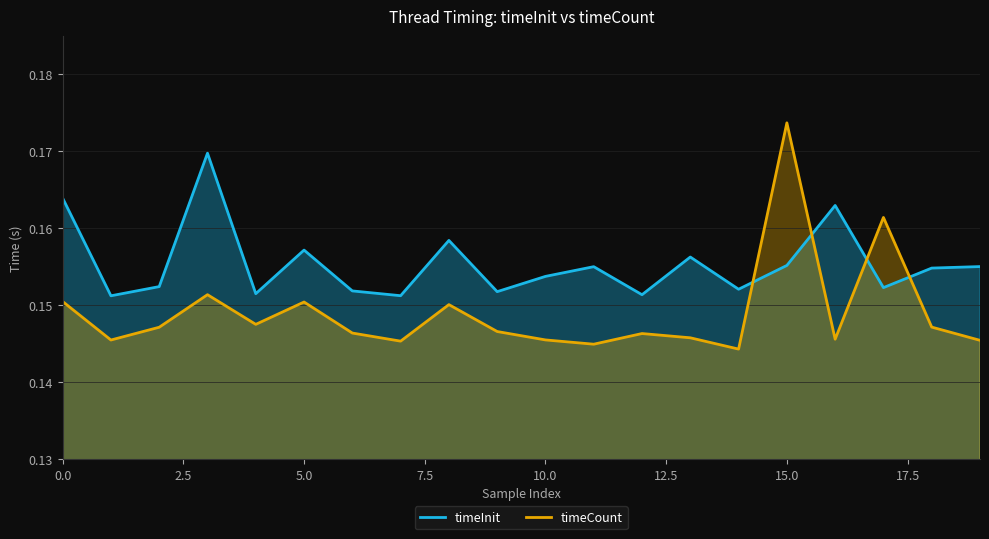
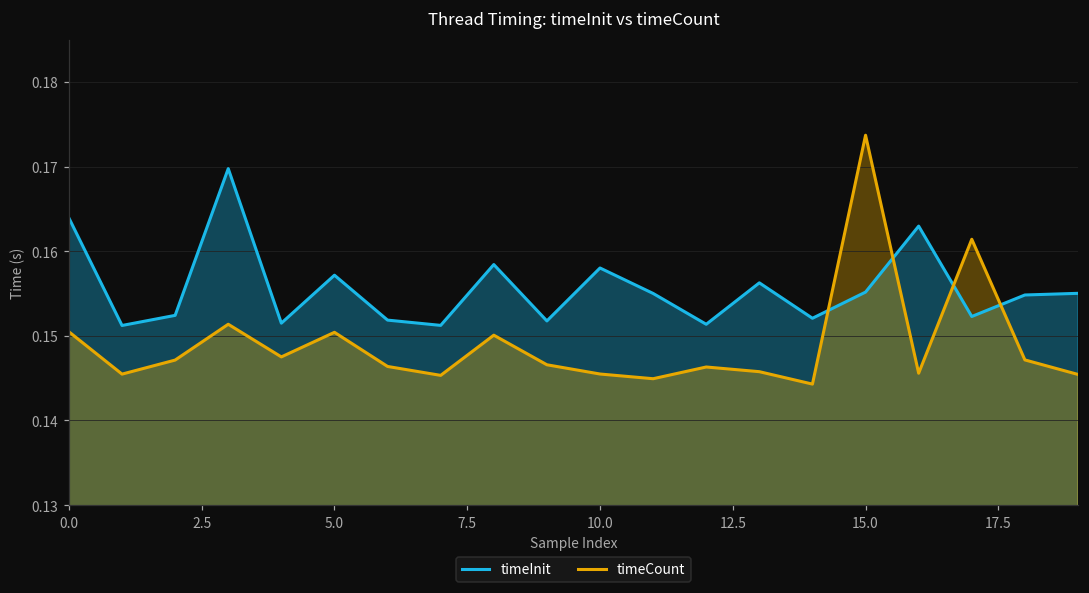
  {
    "timeInit": {
      "0.0": 0.164,
      "5.0": 0.157,
-     "10.0": 0.154,
+     "10.0": 0.158,
      "15.0": 0.155
    }
  }
